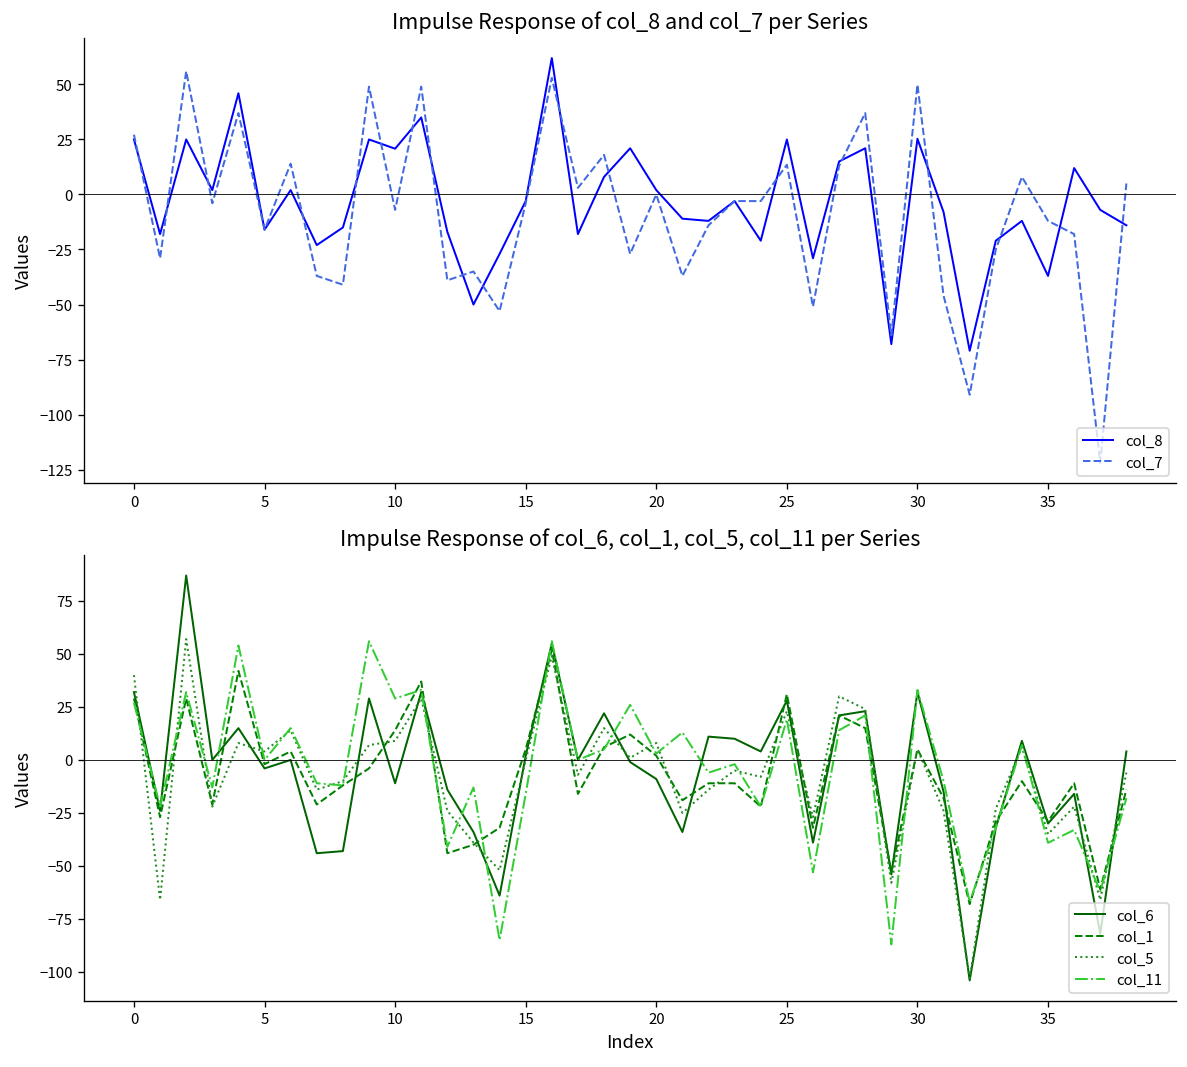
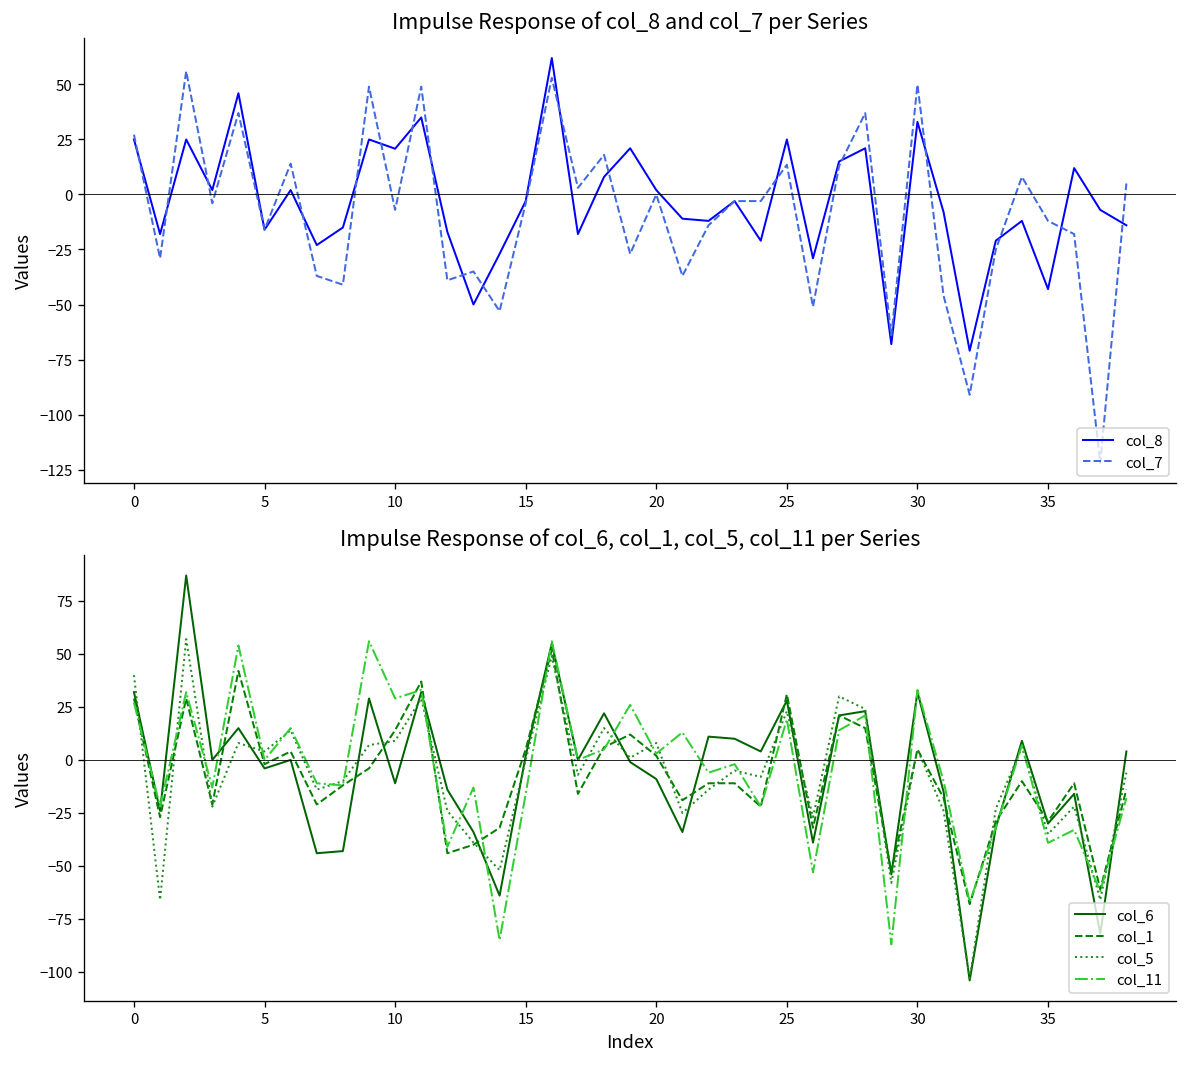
  {
    "Impulse Response of col_8 and col_7 per Series": {
      "col_8": {
        "0": 25,
        "10": 21,
        "20": 2,
        "25": 25,
-       "30": 25,
-       "35": -37
+       "30": 33,
+       "35": -43
      },
      "col_7": {
        "0": 27,
        "10": -7,
        "20": 0,
        "25": 14,
        "30": 50,
        "35": -12
      }
    },
    "Impulse Response of col_6, col_1, col_5, col_11 per Series": {
      "col_11": {
        "0": 27,
        "5": 0,
        "10": 29,
        "15": -16,
        "25": 19,
        "35": -39
      }
    }
  }
